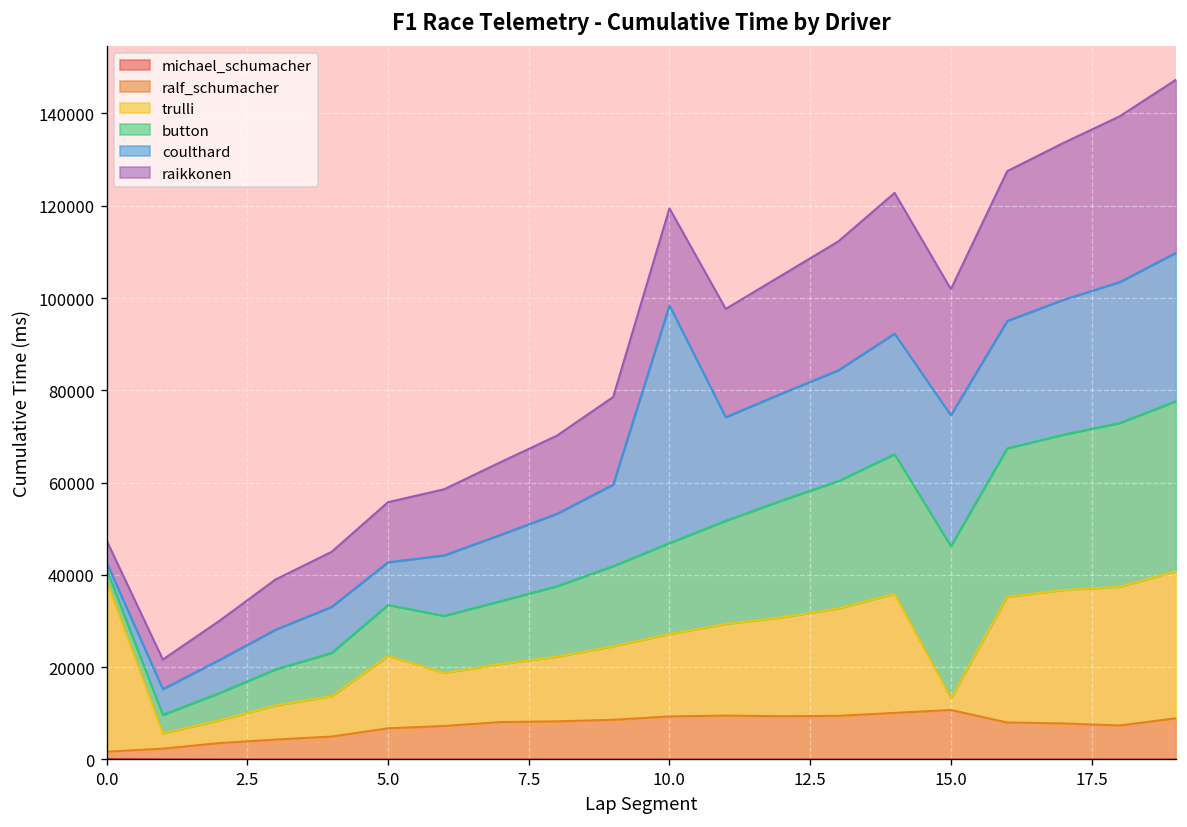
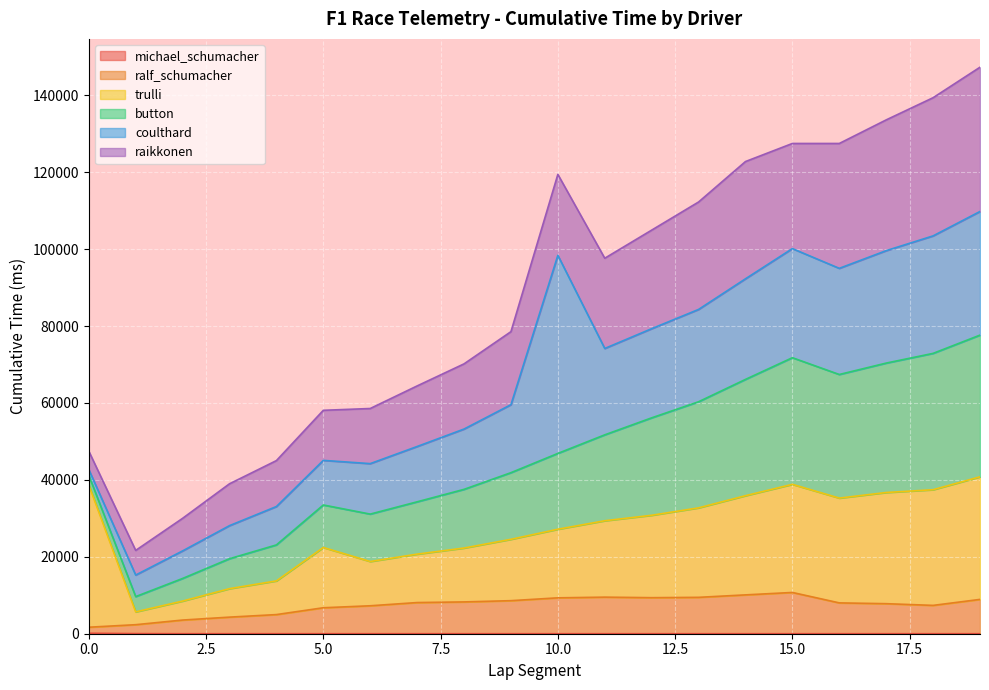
  {
    "trulli": {
      "0.0": 37000,
      "5.0": 16000,
      "10.0": 18000,
-     "15.0": 3000
+     "15.0": 28000
    },
    "button": {
      "0.0": 3000,
      "5.0": 11000,
      "10.0": 20000,
      "15.0": 33000
    },
    "coulthard": {
      "0.0": 2000,
-     "5.0": 9000,
+     "5.0": 12000,
      "10.0": 52000,
      "15.0": 28000
    },
    "raikkonen": {
      "0.0": 5000,
      "5.0": 13000,
      "10.0": 21000,
      "15.0": 27000
    }
  }
